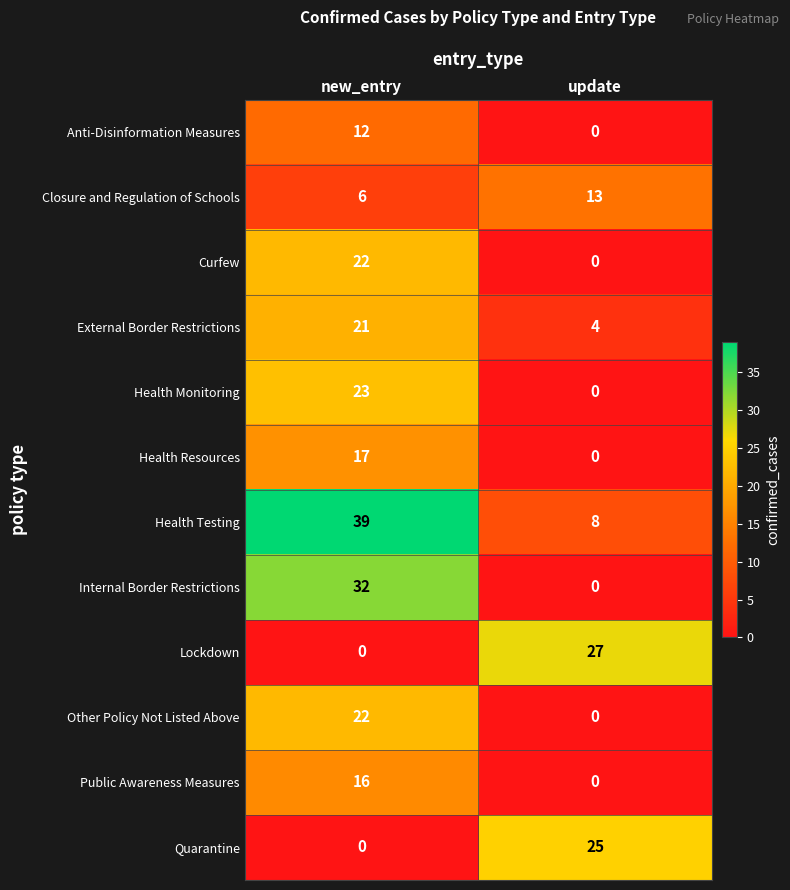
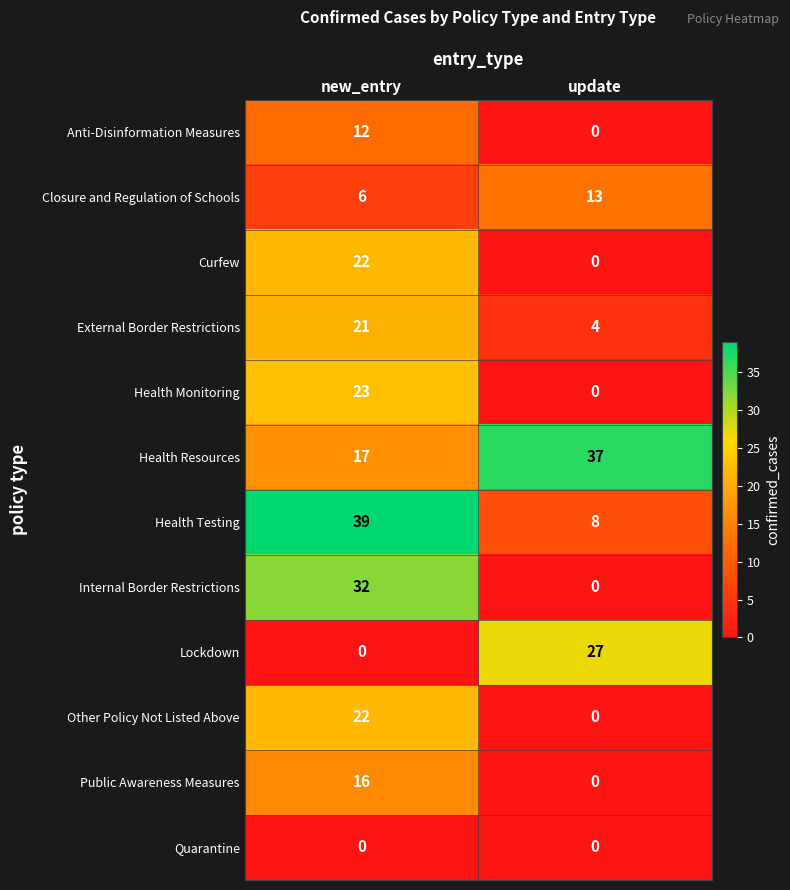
  {
    "Anti-Disinformation Measures": {
      "new_entry": 12,
      "update": 0
    },
    "Closure and Regulation of Schools": {
      "new_entry": 6,
      "update": 13
    },
    "Curfew": {
      "new_entry": 22,
      "update": 0
    },
    "External Border Restrictions": {
      "new_entry": 21,
      "update": 4
    },
    "Health Monitoring": {
      "new_entry": 23,
      "update": 0
    },
    "Health Resources": {
      "new_entry": 17,
-     "update": 0
+     "update": 37
    },
    "Health Testing": {
      "new_entry": 39,
      "update": 8
    },
    "Internal Border Restrictions": {
      "new_entry": 32,
      "update": 0
    },
    "Lockdown": {
      "new_entry": 0,
      "update": 27
    },
    "Other Policy Not Listed Above": {
      "new_entry": 22,
      "update": 0
    },
    "Public Awareness Measures": {
      "new_entry": 16,
      "update": 0
    },
    "Quarantine": {
      "new_entry": 0,
-     "update": 25
+     "update": 0
    }
  }
